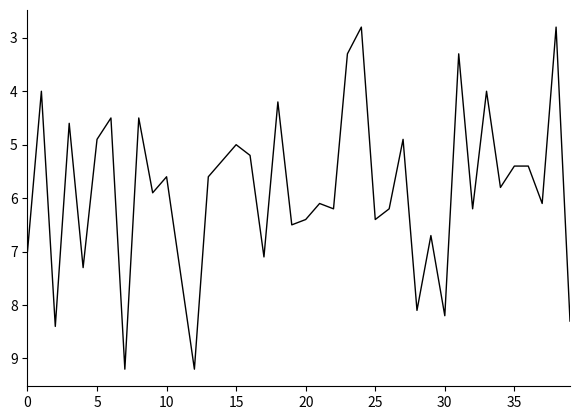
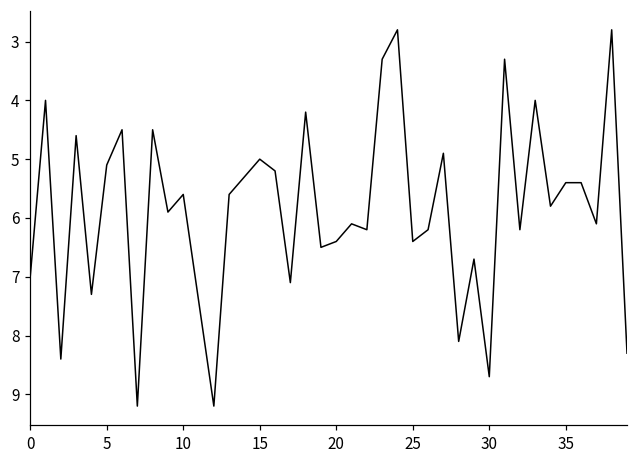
  {
    "0": 7.0,
-   "5": 4.9,
+   "5": 5.1,
    "10": 5.6,
    "15": 5.0,
    "20": 6.4,
    "25": 6.4,
-   "30": 8.2,
+   "30": 8.7,
    "35": 5.4
  }
